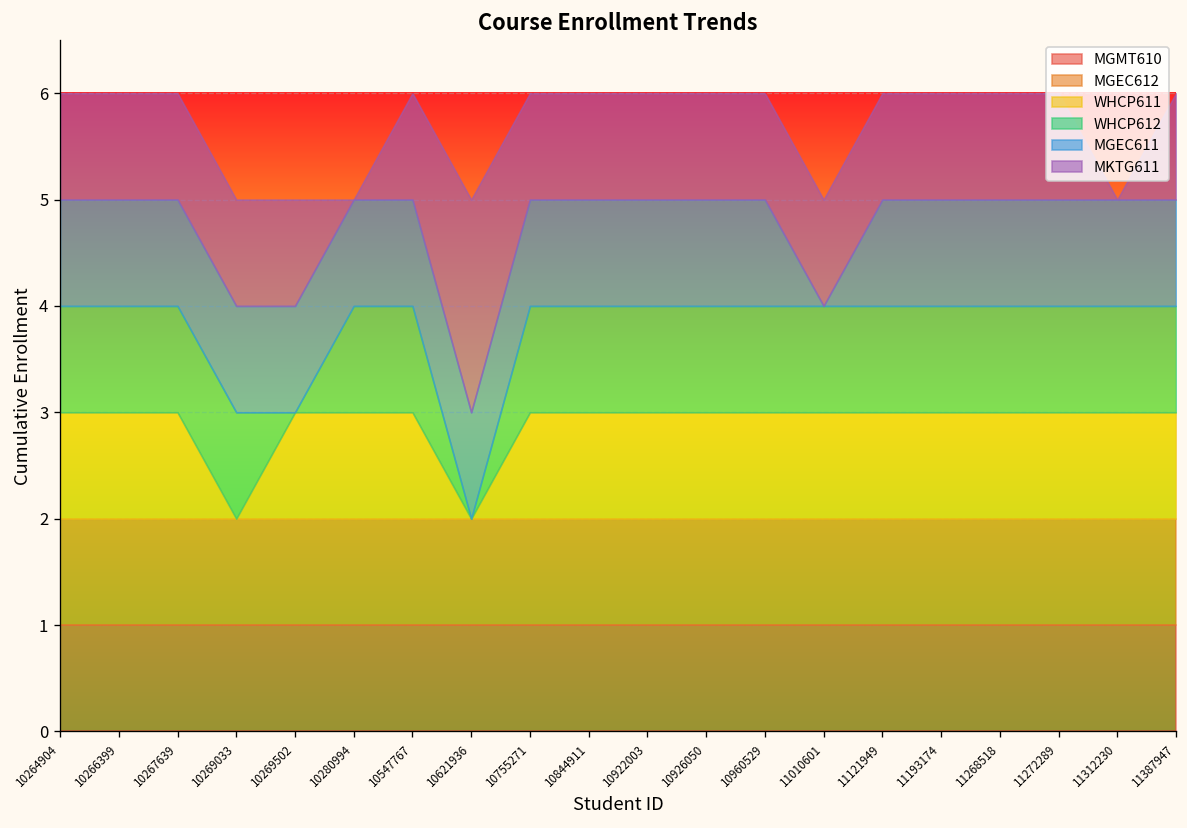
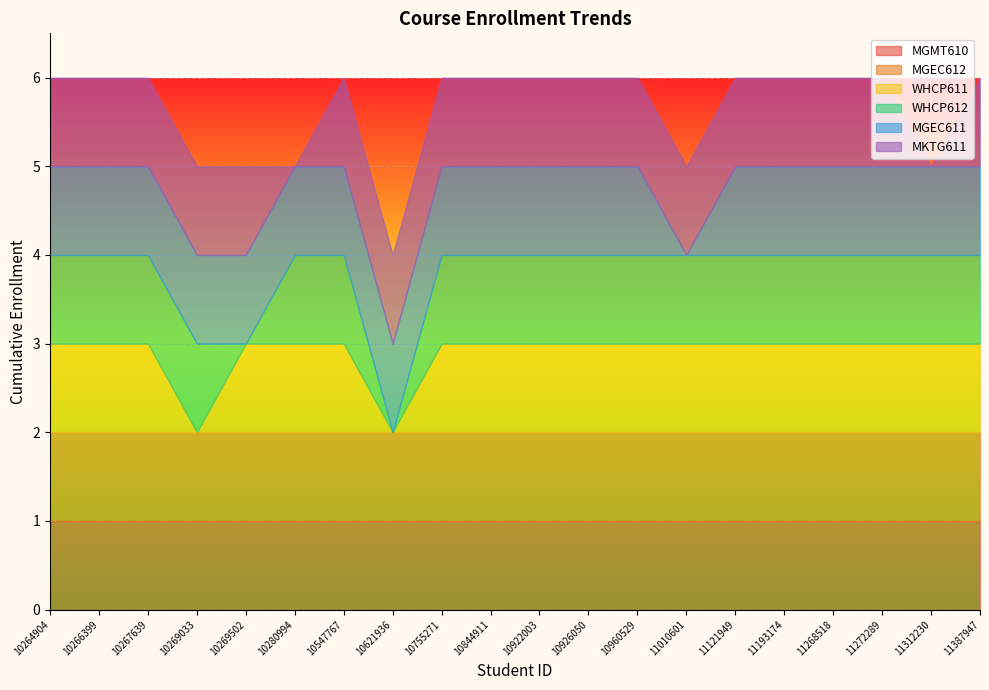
  {
    "WHCP611": {
      "10264904": 1,
      "10266399": 1,
      "10267639": 1,
      "10280994": 1,
      "10547767": 1,
      "10755271": 1,
      "10844911": 1,
      "10922003": 1,
      "10926050": 1,
      "10960529": 1,
      "11010601": 1,
      "11121949": 1,
      "11193174": 1,
      "11268518": 1,
      "11272289": 1,
      "11312230": 1,
      "11387947": 1
    },
    "WHCP612": {
      "10264904": 1,
      "10266399": 1,
      "10267639": 1,
      "10269033": 1,
      "10280994": 1,
      "10547767": 1,
      "10755271": 1,
      "10844911": 1,
      "10922003": 1,
      "10926050": 1,
      "10960529": 1,
      "11121949": 1,
      "11193174": 1,
      "11268518": 1,
      "11272289": 1,
      "11312230": 1,
      "11387947": 1
    },
    "MGEC611": {
      "10264904": 1,
      "10266399": 1,
      "10267639": 1,
      "10269033": 1,
      "10269502": 1,
      "10547767": 1,
      "10621936": 1,
      "10755271": 1,
      "10844911": 1,
      "10922003": 1,
      "10926050": 1,
      "10960529": 1,
      "11121949": 1,
      "11193174": 1,
      "11268518": 1,
      "11272289": 1,
      "11387947": 1
    },
    "MKTG611": {
      "10264904": 1,
      "10266399": 1,
      "10267639": 1,
      "10269033": 1,
      "10269502": 1,
      "10547767": 1,
-     "10621936": 2,
+     "10621936": 1,
      "10755271": 1,
      "10844911": 1,
      "10922003": 1,
      "10926050": 1,
      "10960529": 1,
      "11010601": 1,
      "11121949": 1,
      "11193174": 1,
      "11268518": 1,
      "11387947": 1
    }
  }
